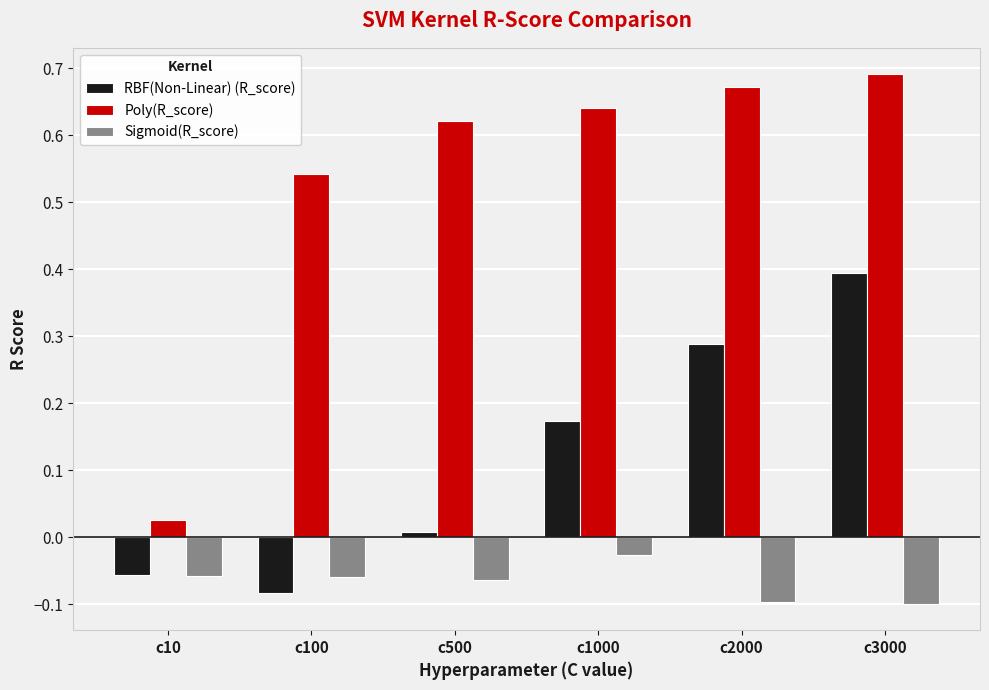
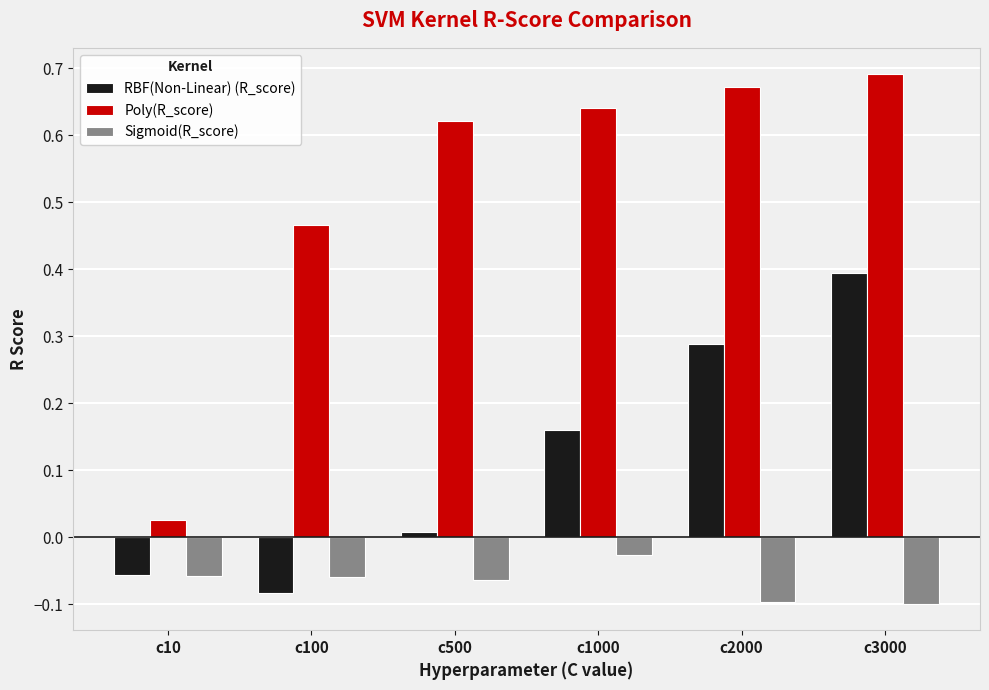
  {
    "RBF(Non-Linear) (R_score)": {
      "c10": -0.06,
      "c100": -0.08,
      "c500": 0.01,
-     "c1000": 0.17,
+     "c1000": 0.16,
      "c2000": 0.29,
      "c3000": 0.40
    },
    "Poly(R_score)": {
      "c10": 0.03,
-     "c100": 0.54,
+     "c100": 0.47,
      "c500": 0.62,
      "c1000": 0.64,
      "c2000": 0.67,
      "c3000": 0.69
    },
    "Sigmoid(R_score)": {
      "c10": -0.06,
      "c100": -0.06,
      "c500": -0.06,
      "c1000": -0.03,
      "c2000": -0.10,
      "c3000": -0.10
    }
  }
